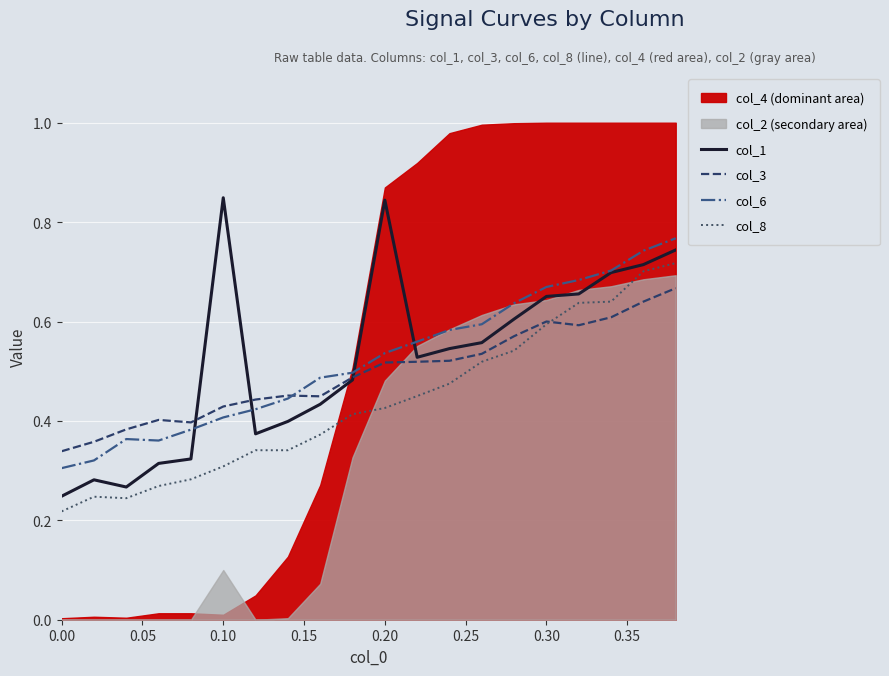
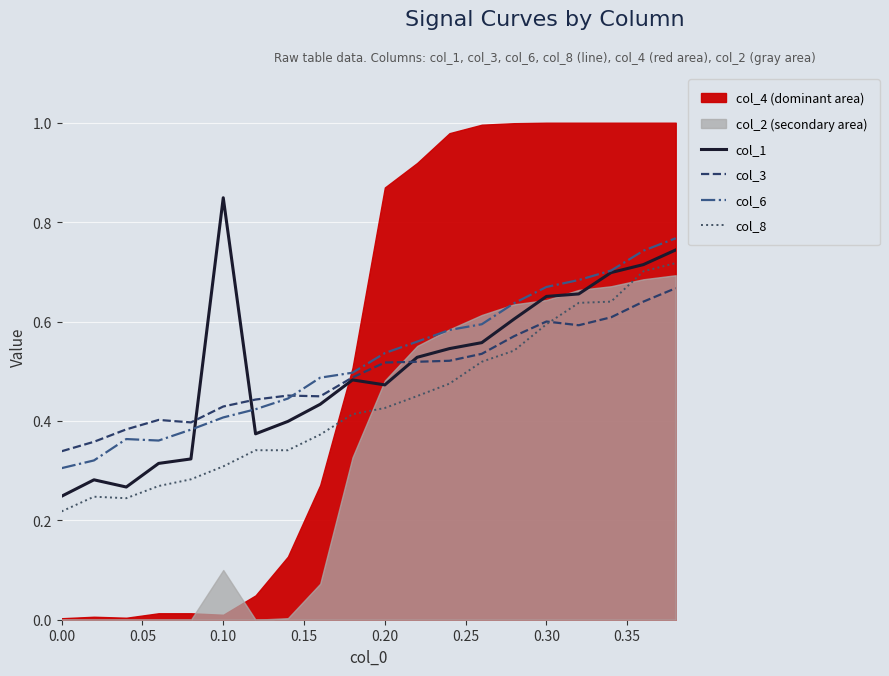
  {
    "col_1": {
      "0.00": 0.25,
      "0.10": 0.85,
-     "0.20": 0.84,
+     "0.20": 0.47,
      "0.30": 0.65
    },
    "col_4 (dominant area)": {
      "0.10": 0.01,
      "0.20": 0.87,
      "0.30": 1.00
    },
    "col_2 (secondary area)": {
      "0.10": 0.10,
      "0.20": 0.48,
      "0.30": 0.64
    }
  }
